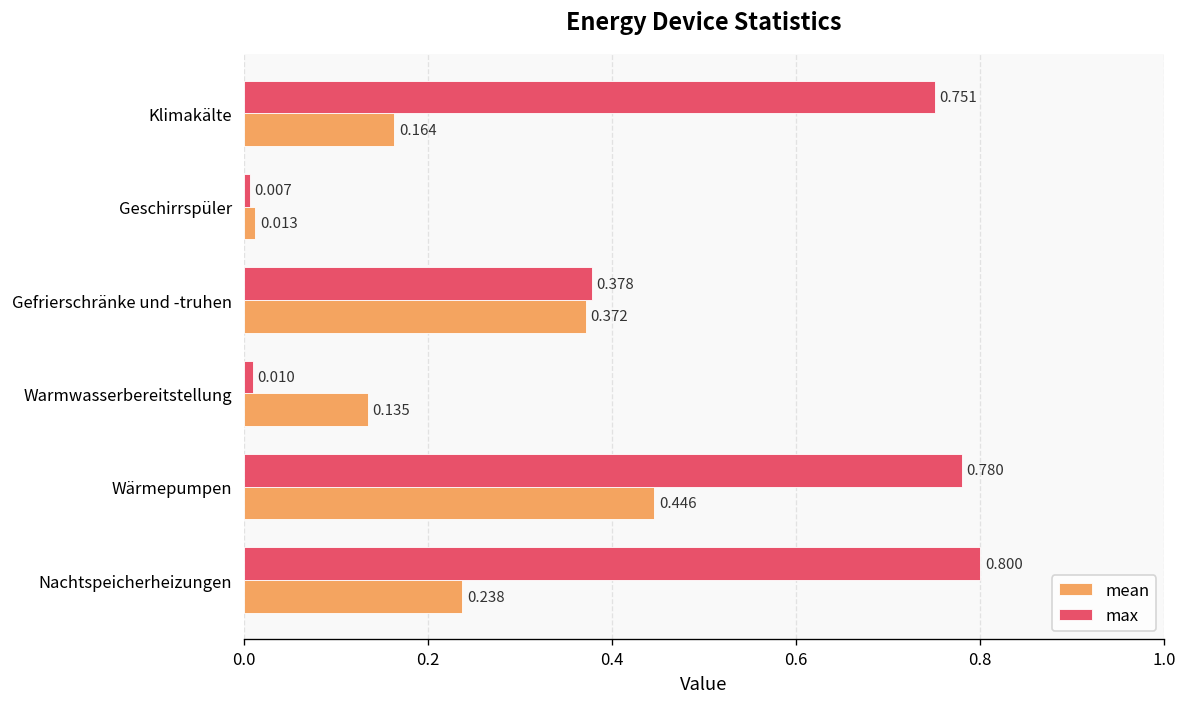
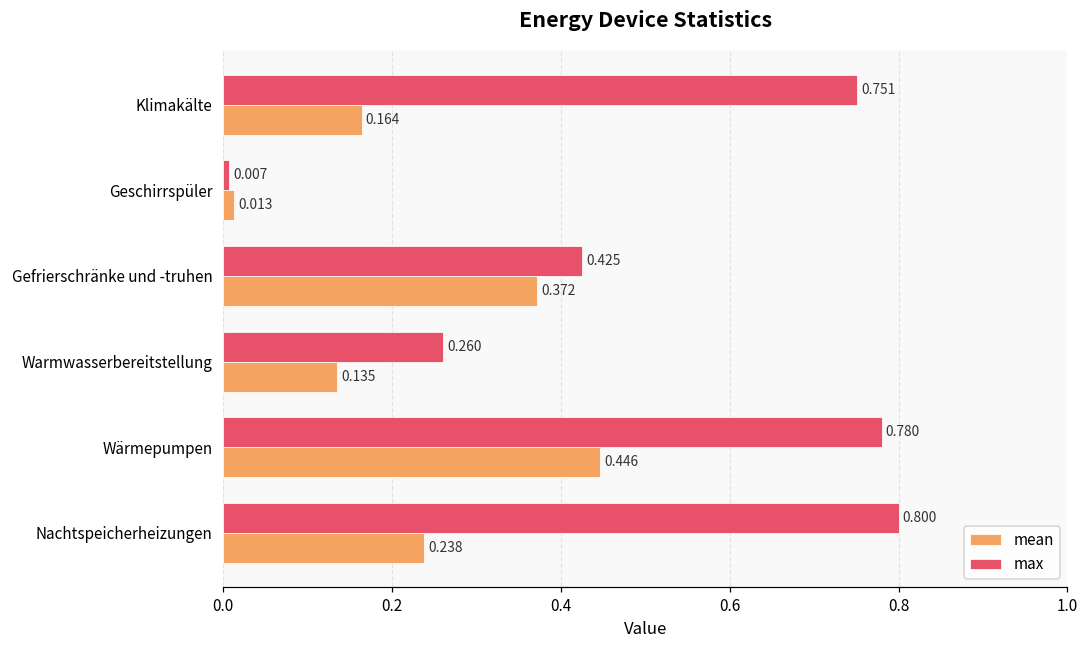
  {
    "mean": {
      "Klimakälte": 0.164,
      "Geschirrspüler": 0.013,
      "Gefrierschränke und -truhen": 0.372,
      "Warmwasserbereitstellung": 0.135,
      "Wärmepumpen": 0.446,
      "Nachtspeicherheizungen": 0.238
    },
    "max": {
      "Klimakälte": 0.751,
      "Geschirrspüler": 0.007,
-     "Gefrierschränke und -truhen": 0.378,
-     "Warmwasserbereitstellung": 0.010,
+     "Gefrierschränke und -truhen": 0.425,
+     "Warmwasserbereitstellung": 0.260,
      "Wärmepumpen": 0.780,
      "Nachtspeicherheizungen": 0.800
    }
  }
